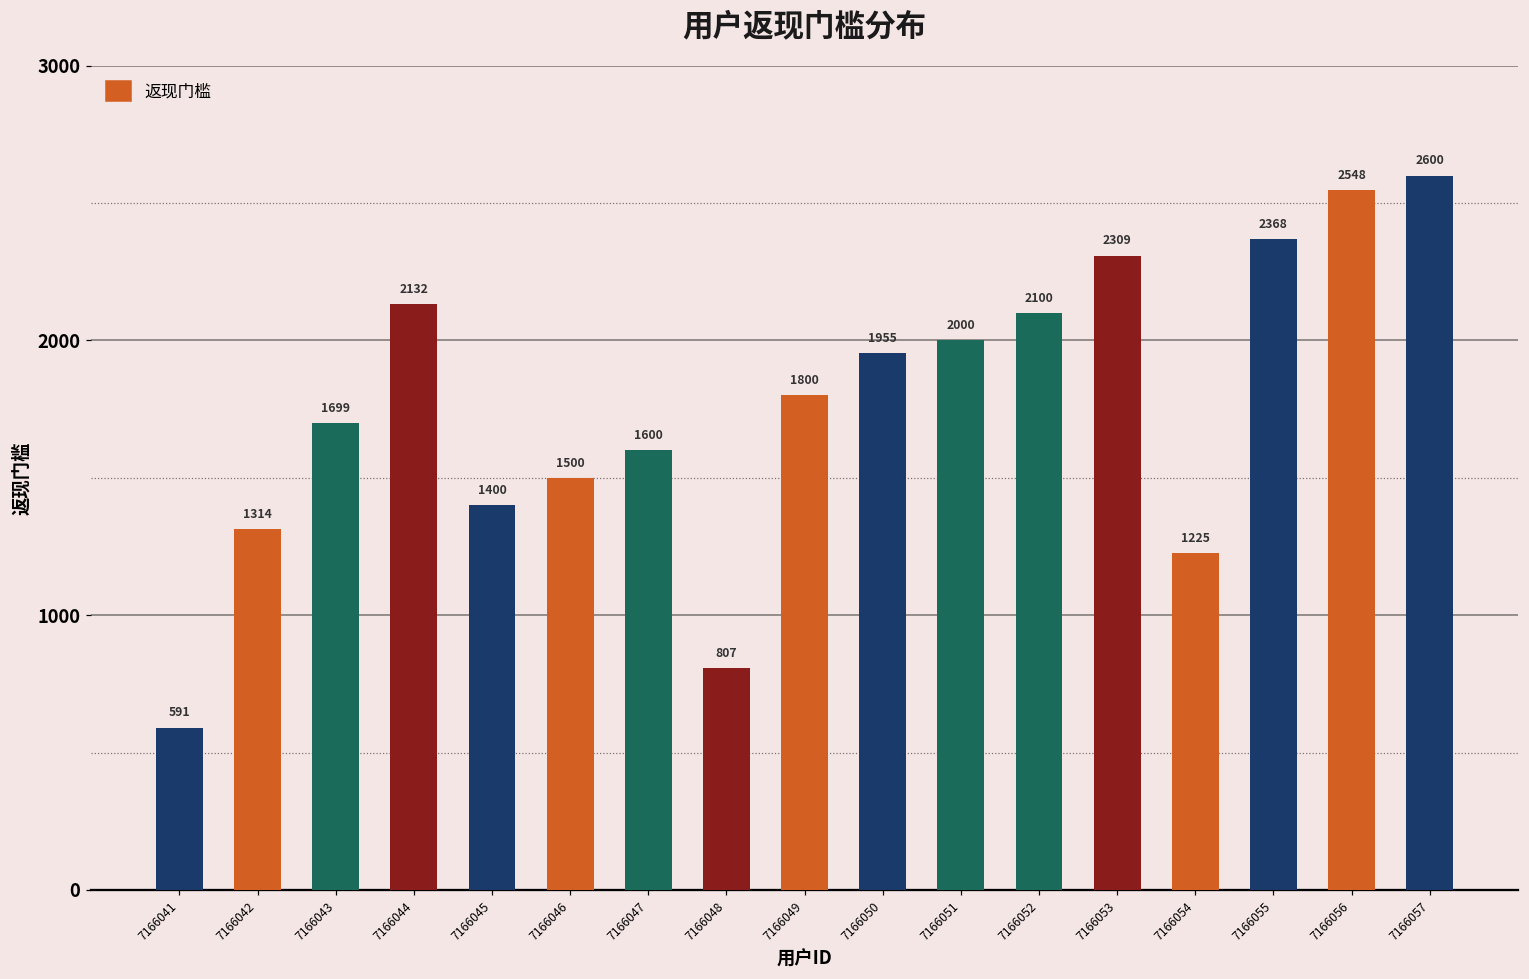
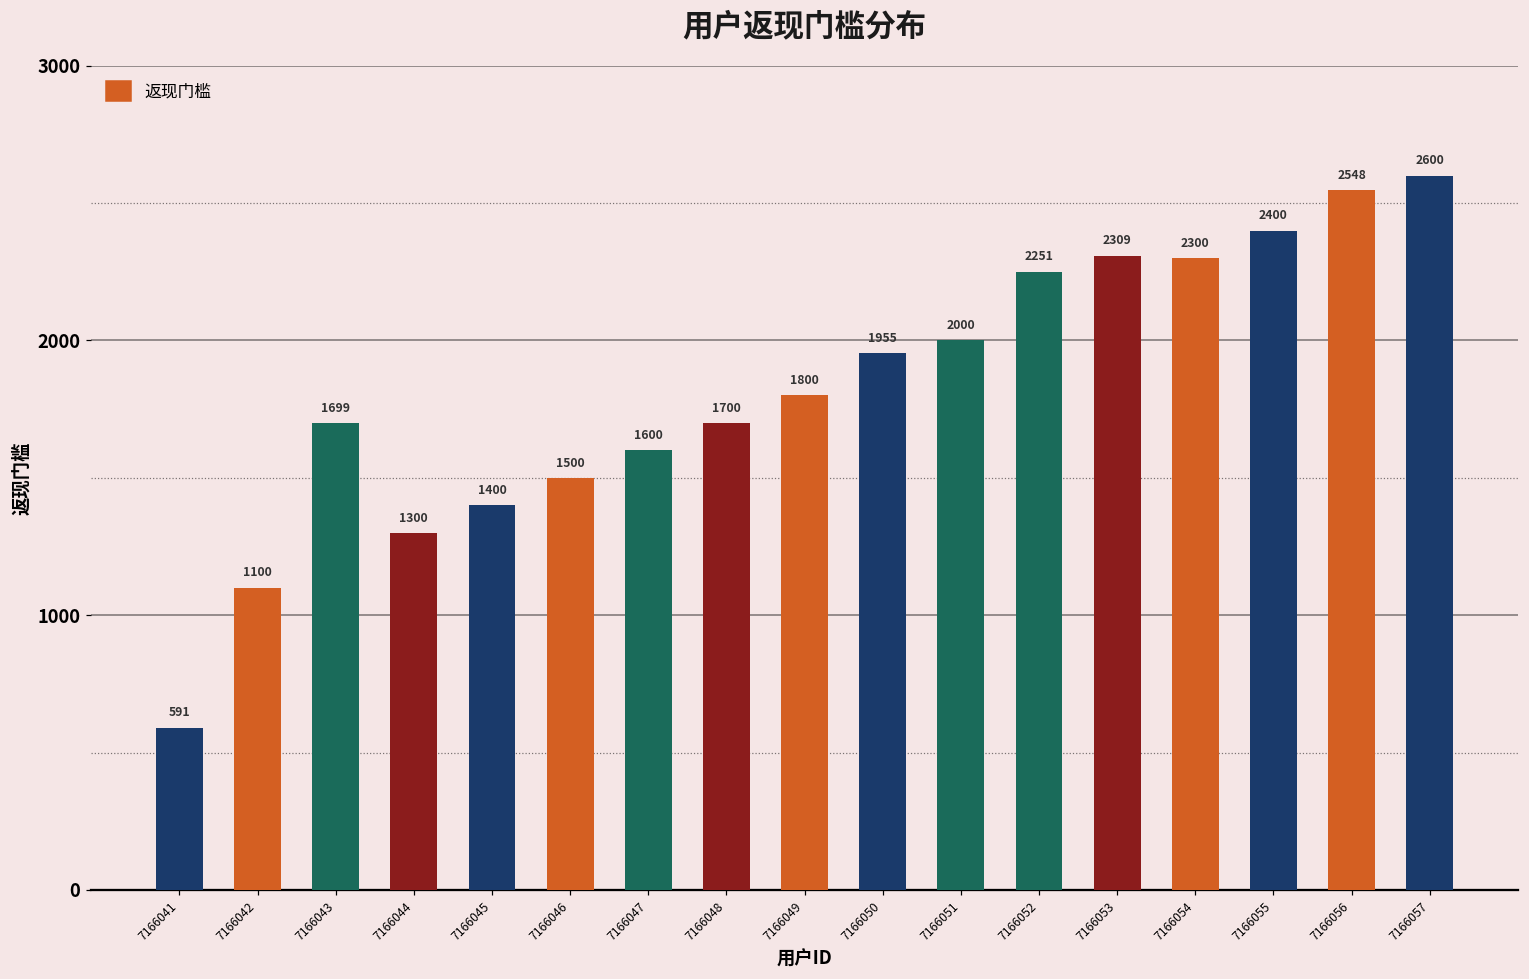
  {
    "7166041": 591,
-   "7166042": 1314,
+   "7166042": 1100,
    "7166043": 1699,
-   "7166044": 2132,
+   "7166044": 1300,
    "7166045": 1400,
    "7166046": 1500,
    "7166047": 1600,
-   "7166048": 807,
+   "7166048": 1700,
    "7166049": 1800,
    "7166050": 1955,
    "7166051": 2000,
-   "7166052": 2100,
+   "7166052": 2251,
    "7166053": 2309,
-   "7166054": 1225,
-   "7166055": 2368,
+   "7166054": 2300,
+   "7166055": 2400,
    "7166056": 2548,
    "7166057": 2600
  }
